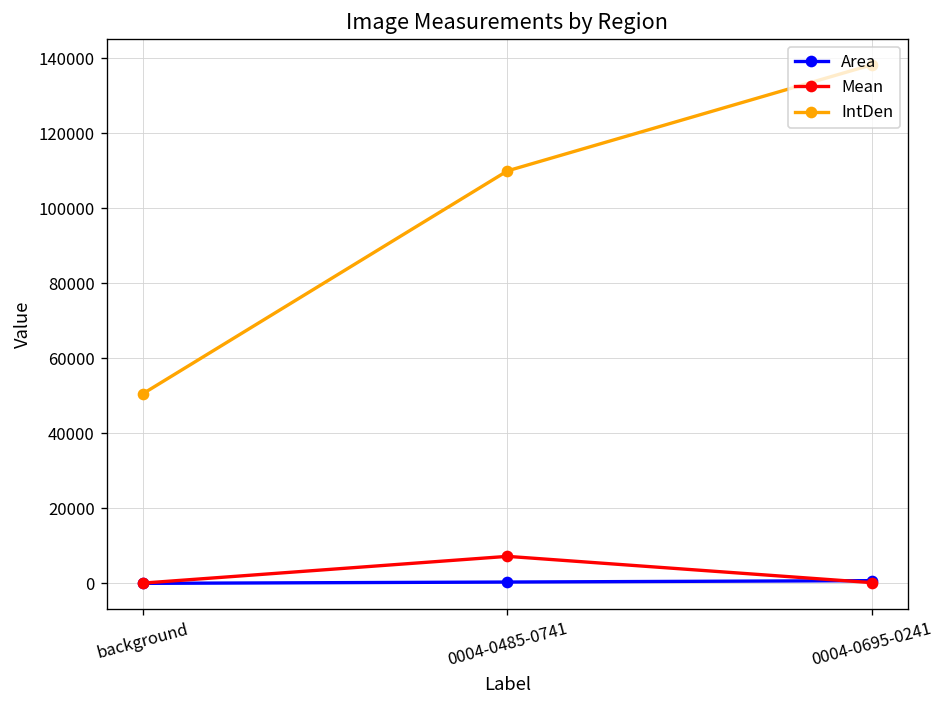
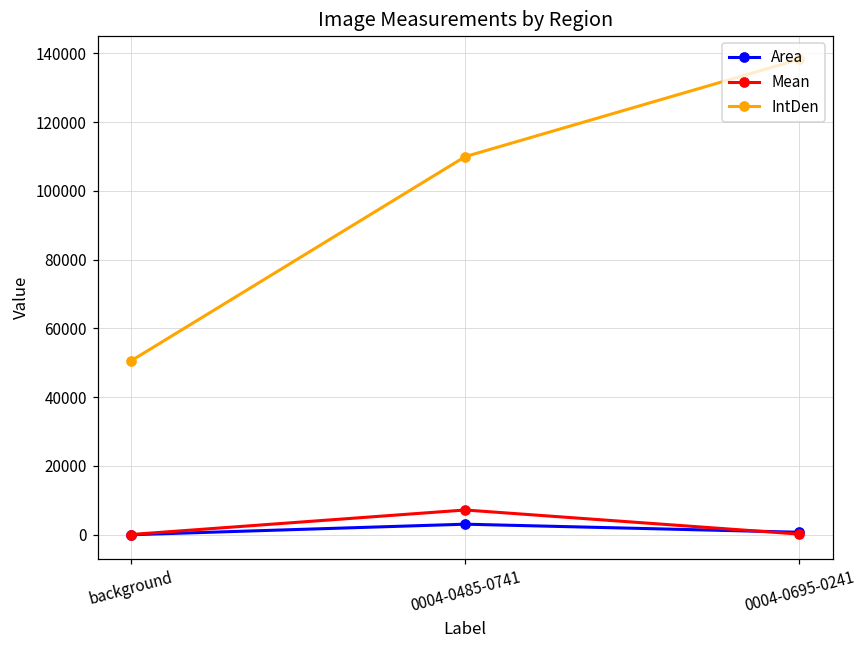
  {
    "Area": {
-     "0004-0485-0741": 0
+     "0004-0485-0741": 3000
    },
    "Mean": {
      "0004-0485-0741": 7000
    },
    "IntDen": {
      "background": 51000,
      "0004-0485-0741": 110000
    }
  }
